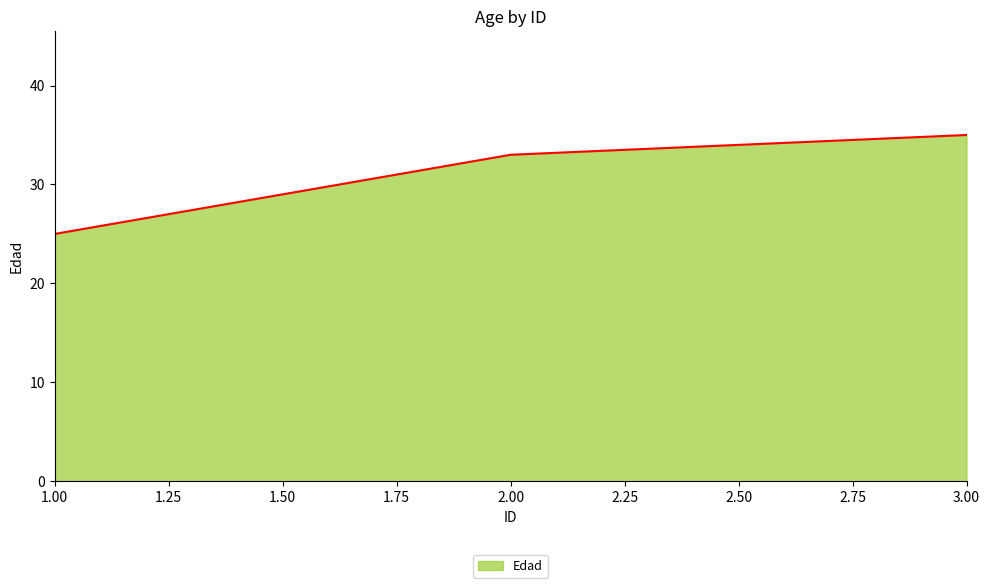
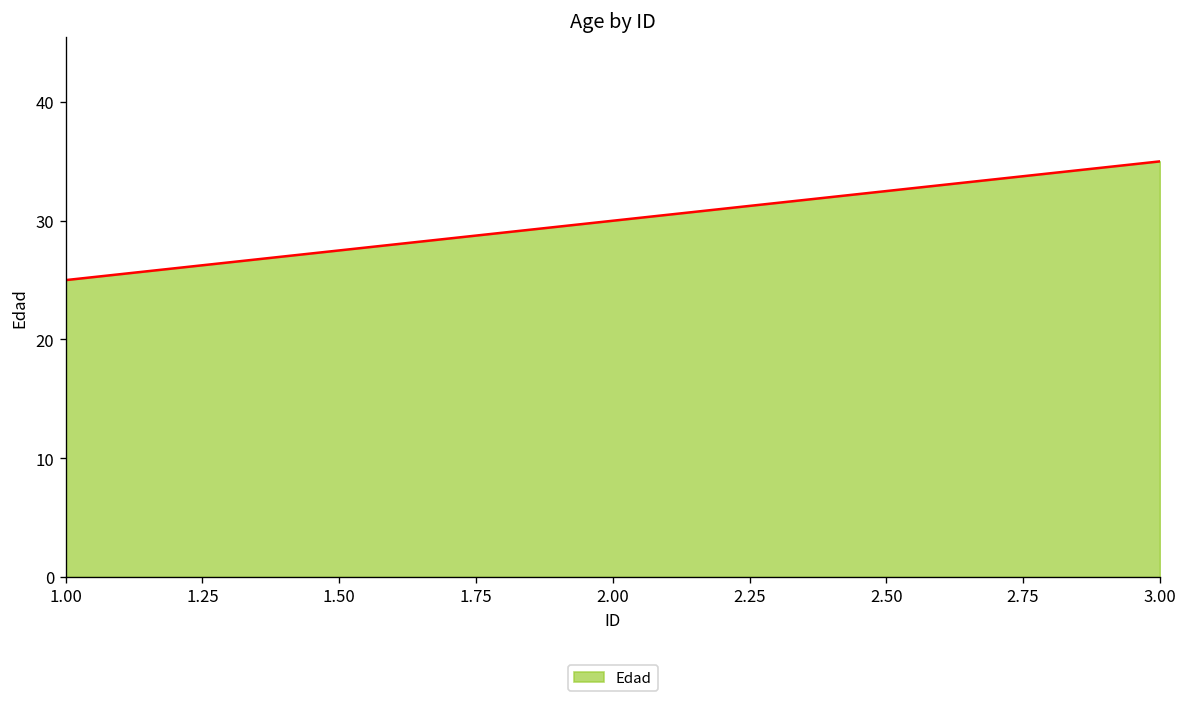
  {
    "1.00": 25,
-   "2.00": 33,
+   "2.00": 30,
    "3.00": 35
  }
